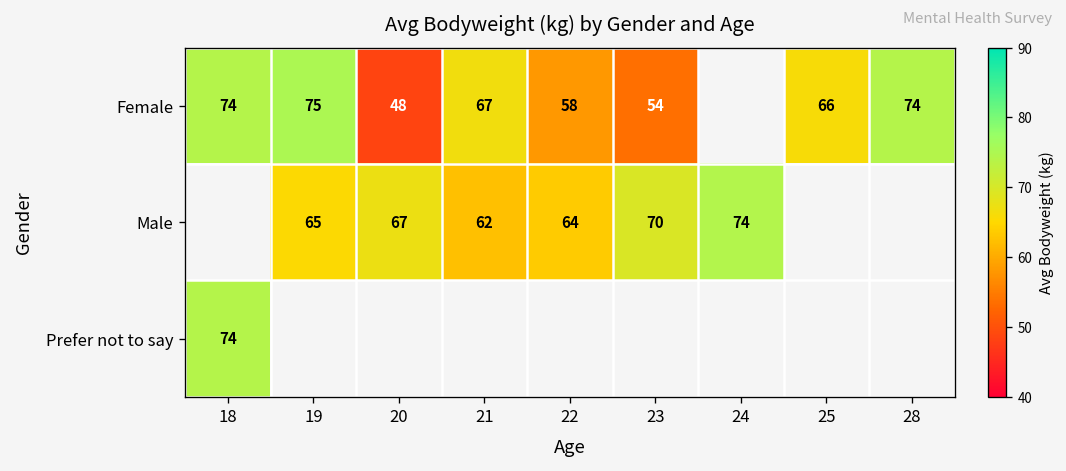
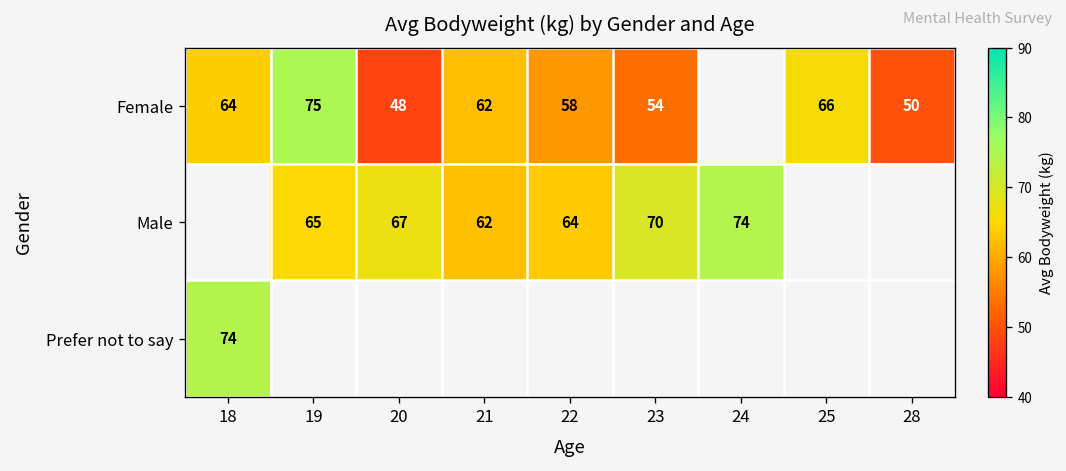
  {
    "Female": {
-     "18": 74,
+     "18": 64,
      "19": 75,
      "20": 48,
-     "21": 67,
+     "21": 62,
      "22": 58,
      "23": 54,
      "25": 66,
-     "28": 74
+     "28": 50
    },
    "Male": {
      "19": 65,
      "20": 67,
      "21": 62,
      "22": 64,
      "23": 70,
      "24": 74
    },
    "Prefer not to say": {
      "18": 74
    }
  }
